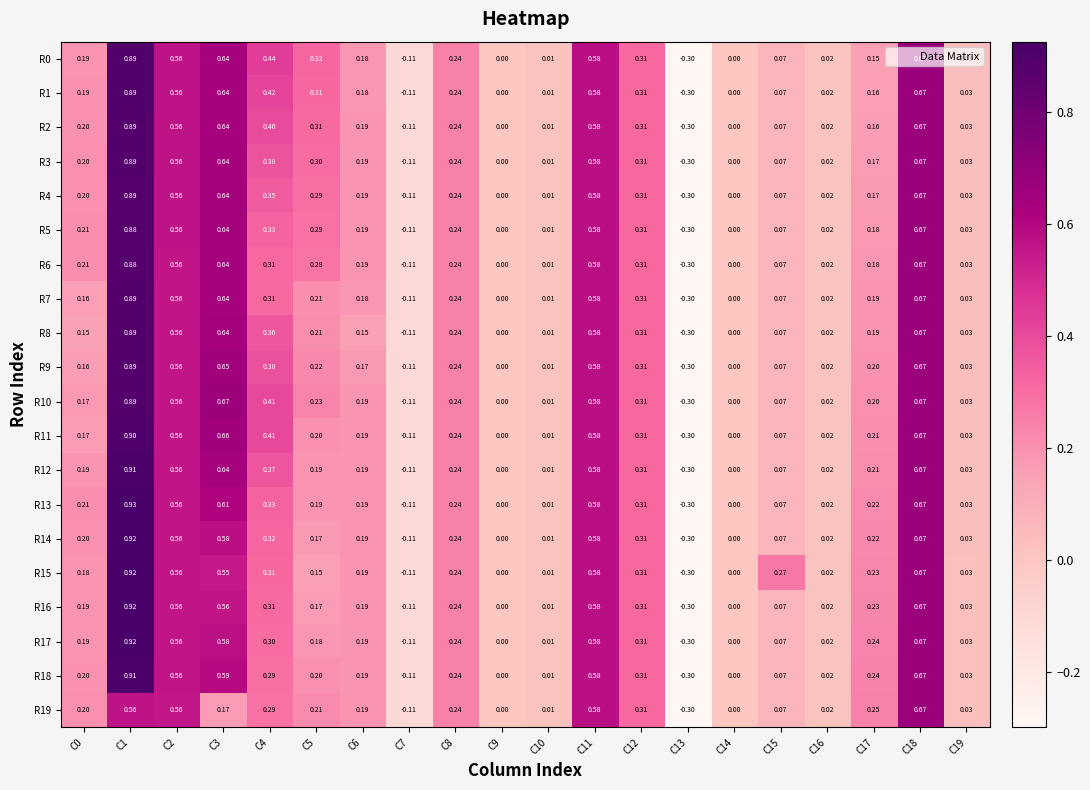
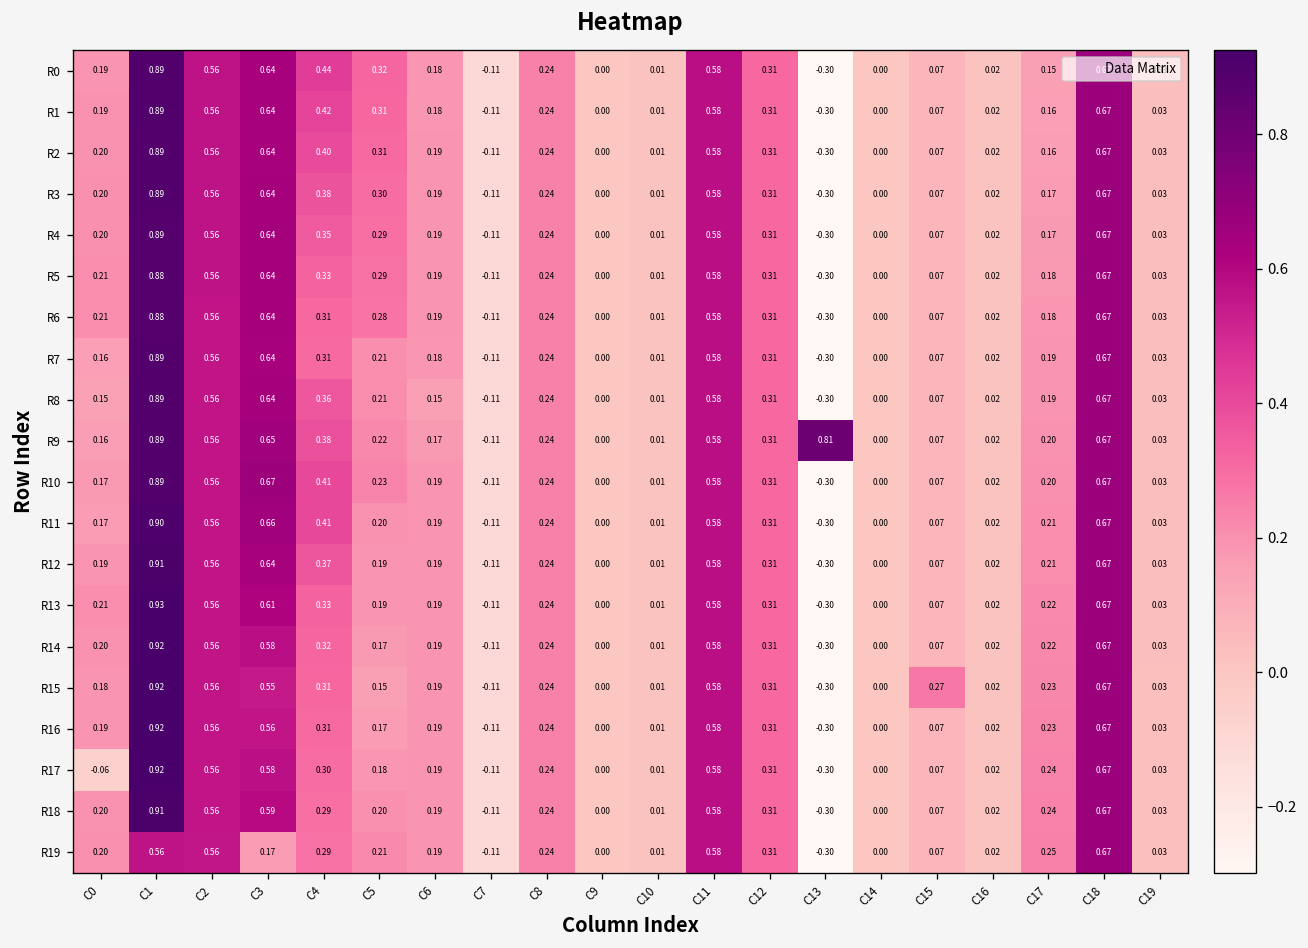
  {
    "R9": {
      "C0": 0.16,
      "C1": 0.89,
      "C2": 0.56,
      "C3": 0.65,
      "C4": 0.38,
      "C5": 0.22,
      "C6": 0.17,
      "C7": -0.11,
      "C8": 0.24,
      "C9": 0.00,
      "C10": 0.01,
      "C11": 0.58,
      "C12": 0.31,
-     "C13": -0.30,
+     "C13": 0.81,
      "C14": 0.00,
      "C15": 0.07,
      "C16": 0.02,
      "C17": 0.20,
      "C18": 0.67,
      "C19": 0.03
    },
    "R17": {
-     "C0": 0.19,
+     "C0": -0.06,
      "C1": 0.92,
      "C2": 0.56,
      "C3": 0.58,
      "C4": 0.30,
      "C5": 0.18,
      "C6": 0.19,
      "C7": -0.11,
      "C8": 0.24,
      "C9": 0.00,
      "C10": 0.01,
      "C11": 0.58,
      "C12": 0.31,
      "C13": -0.30,
      "C14": 0.00,
      "C15": 0.07,
      "C16": 0.02,
      "C17": 0.24,
      "C18": 0.67,
      "C19": 0.03
    }
  }
